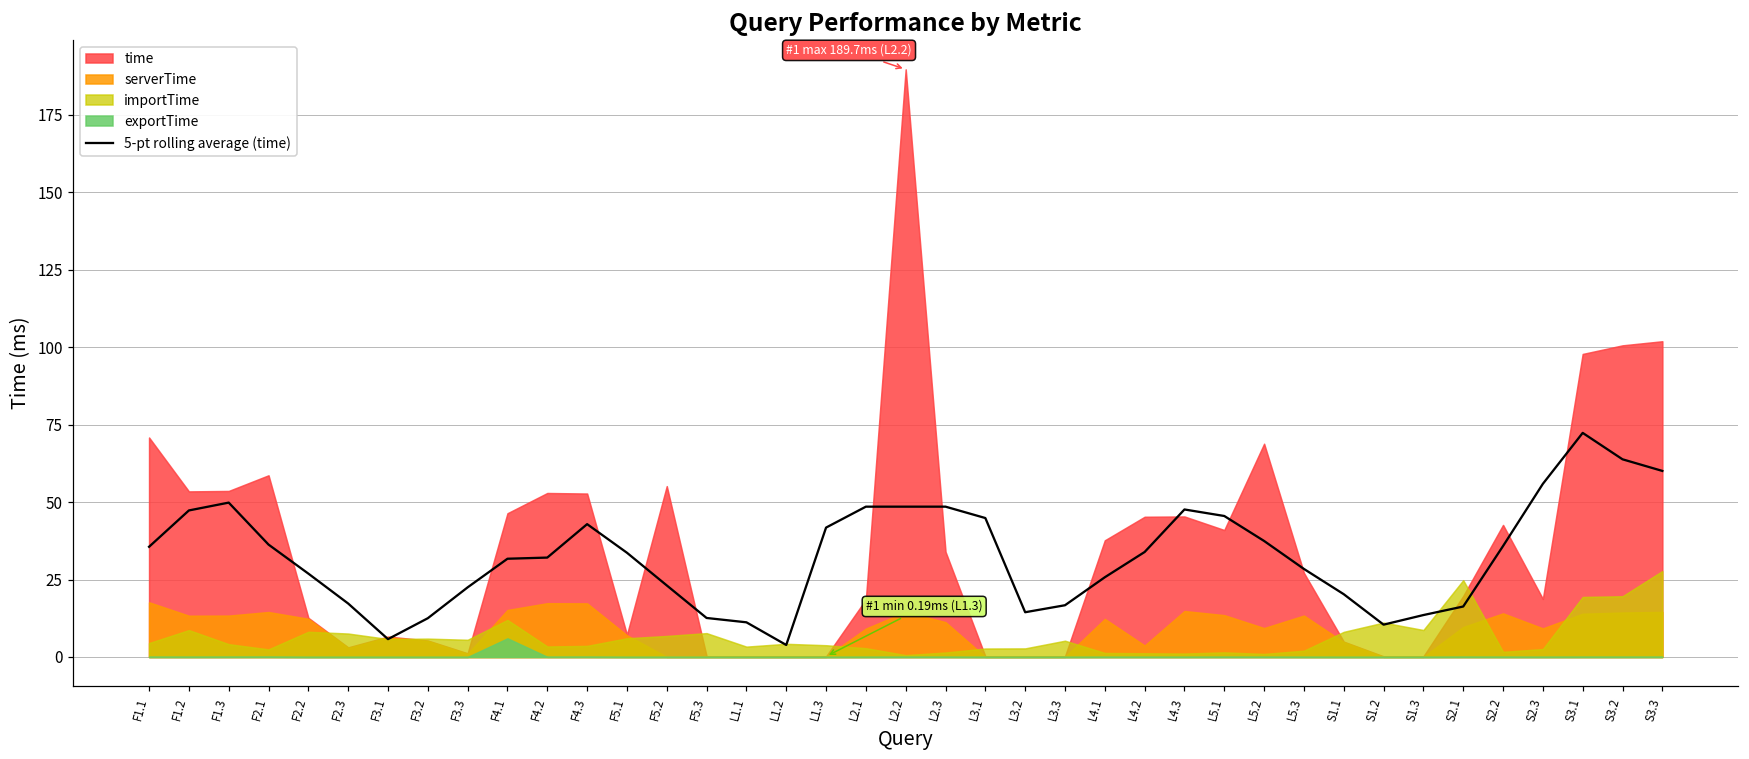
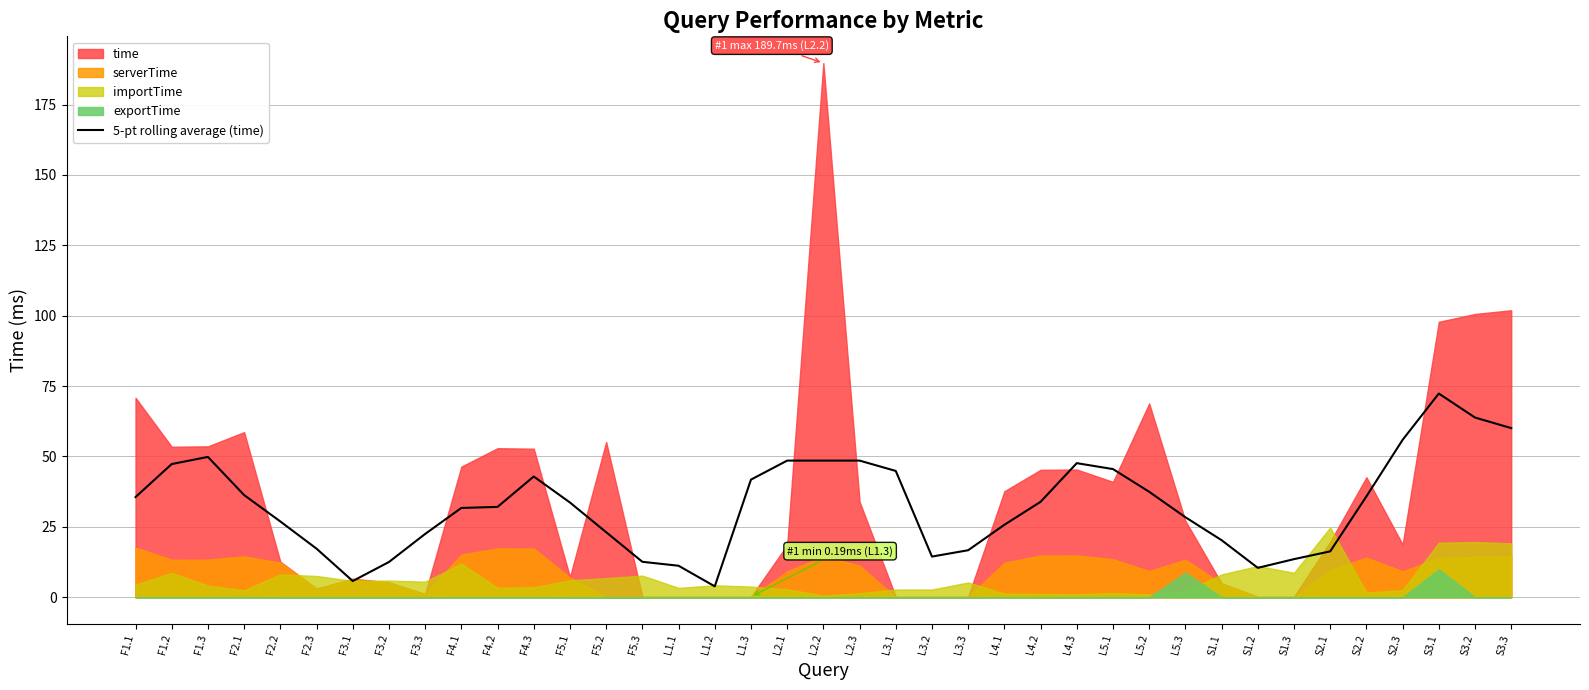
  {
    "5-pt rolling average (time)": {
      "F1.1": 36,
      "F1.2": 47,
      "F1.3": 50,
      "F2.1": 36,
      "F2.2": 27,
      "F2.3": 17,
      "F3.2": 13,
      "F3.3": 22,
      "F4.1": 32,
      "F4.2": 32,
      "F4.3": 43,
      "F5.1": 34,
      "F5.2": 23,
      "F5.3": 13,
      "L1.1": 11,
      "L1.3": 42,
      "L2.1": 49,
      "L2.2": 49,
      "L2.3": 49,
      "L3.1": 45,
      "L3.2": 14,
      "L3.3": 17,
      "L4.1": 26,
      "L4.2": 34,
      "L4.3": 48,
      "L5.1": 46,
      "L5.2": 37,
      "L5.3": 28,
      "S1.1": 20,
      "S1.3": 14,
      "S2.1": 16,
      "S2.2": 36,
      "S2.3": 56,
      "S3.1": 72,
      "S3.2": 64,
      "S3.3": 60
    },
    "time": {
      "F1.1": 71,
      "F1.2": 53,
      "F1.3": 54,
      "F2.1": 59,
      "F4.1": 46,
      "F4.2": 53,
      "F4.3": 53,
      "F5.2": 55,
      "L2.3": 34,
      "L4.1": 38,
      "L4.2": 45,
      "L4.3": 45,
      "L5.1": 41,
      "L5.2": 69,
      "L5.3": 27,
      "S2.1": 20,
      "S2.2": 43,
      "S2.3": 19,
      "S3.1": 98,
      "S3.2": 101,
      "S3.3": 102
    },
    "serverTime": {
      "F1.1": 18,
      "F1.2": 13,
      "F1.3": 13,
      "F2.1": 15,
      "F4.1": 15,
      "F4.2": 17,
      "F4.3": 17,
      "L4.1": 12,
-     "L4.2": 4,
+     "L4.2": 15,
      "L4.3": 15,
      "L5.1": 14,
      "L5.2": 9,
      "L5.3": 13,
      "S2.1": 10,
      "S2.2": 14,
      "S2.3": 9,
      "S3.1": 14,
      "S3.2": 14,
      "S3.3": 15
    },
    "importTime": {
      "F1.1": 4,
      "F1.2": 9,
      "F1.3": 4,
      "F2.1": 2,
      "F2.2": 8,
      "F2.3": 8,
      "F3.3": 6,
      "F4.1": 12,
      "F4.2": 3,
      "F4.3": 4,
      "F5.1": 6,
      "F5.2": 7,
      "F5.3": 8,
      "L1.1": 3,
      "L1.3": 4,
      "L3.1": 3,
      "L3.2": 3,
      "L3.3": 5,
      "L4.1": 1,
      "L4.2": 1,
      "L4.3": 1,
      "L5.1": 1,
      "L5.2": 1,
      "L5.3": 2,
      "S1.1": 8,
      "S1.3": 9,
      "S2.1": 25,
      "S2.2": 2,
      "S2.3": 3,
      "S3.1": 19,
      "S3.2": 20,
-     "S3.3": 28
+     "S3.3": 19
    },
    "exportTime": {
-     "F4.1": 6,
-     "L5.3": 0,
-     "S3.1": 0
+     "F4.1": 0,
+     "L5.3": 9,
+     "S3.1": 10
    }
  }
